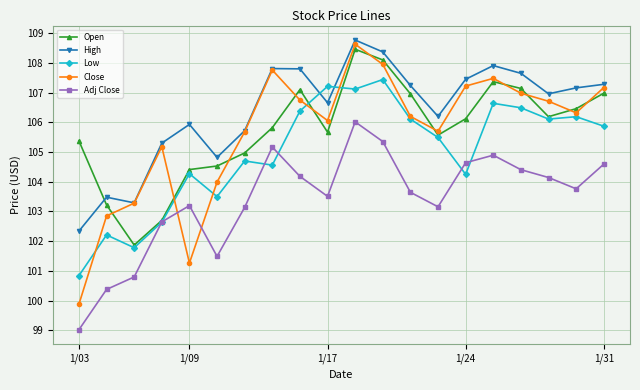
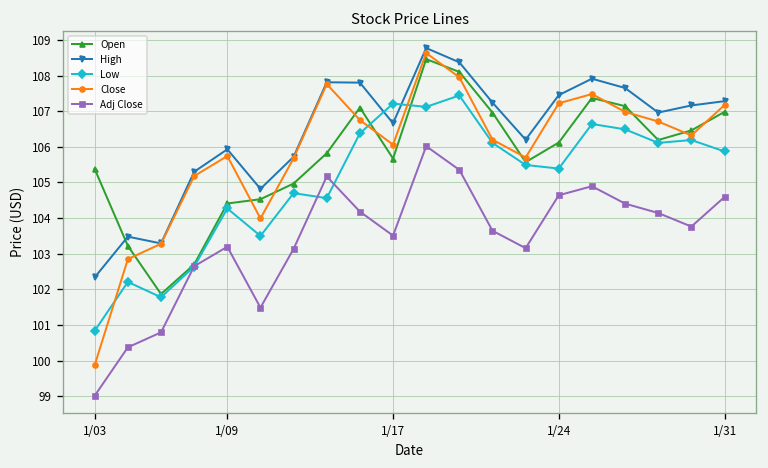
  {
    "Open": {
      "1/03": 105.4,
      "1/09": 104.4,
      "1/17": 105.7,
      "1/24": 106.1,
      "1/31": 107.0
    },
    "High": {
      "1/03": 102.3,
      "1/09": 105.9,
      "1/17": 106.7,
      "1/24": 107.4,
      "1/31": 107.3
    },
    "Low": {
      "1/03": 100.8,
      "1/09": 104.3,
      "1/17": 107.2,
-     "1/24": 104.3,
+     "1/24": 105.4,
      "1/31": 105.9
    },
    "Close": {
      "1/03": 99.9,
-     "1/09": 101.3,
+     "1/09": 105.7,
      "1/17": 106.1,
      "1/24": 107.2,
      "1/31": 107.2
    },
    "Adj Close": {
      "1/03": 99.0,
      "1/09": 103.2,
      "1/17": 103.5,
      "1/24": 104.6,
      "1/31": 104.6
    }
  }
